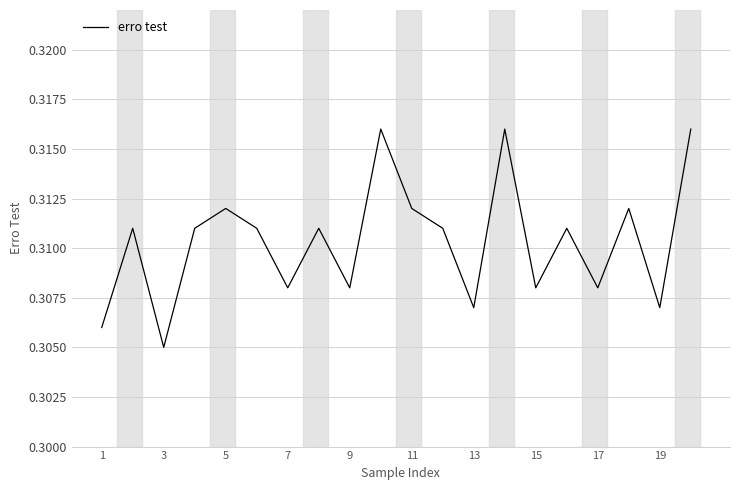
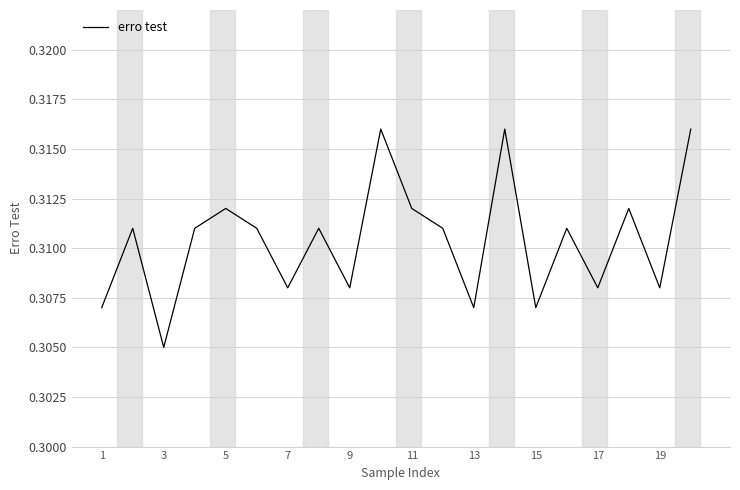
  {
-   "1": 0.306,
+   "1": 0.307,
    "3": 0.305,
    "5": 0.312,
    "7": 0.308,
    "9": 0.308,
    "11": 0.312,
    "13": 0.307,
-   "15": 0.308,
+   "15": 0.307,
    "17": 0.308,
-   "19": 0.307
+   "19": 0.308
  }
